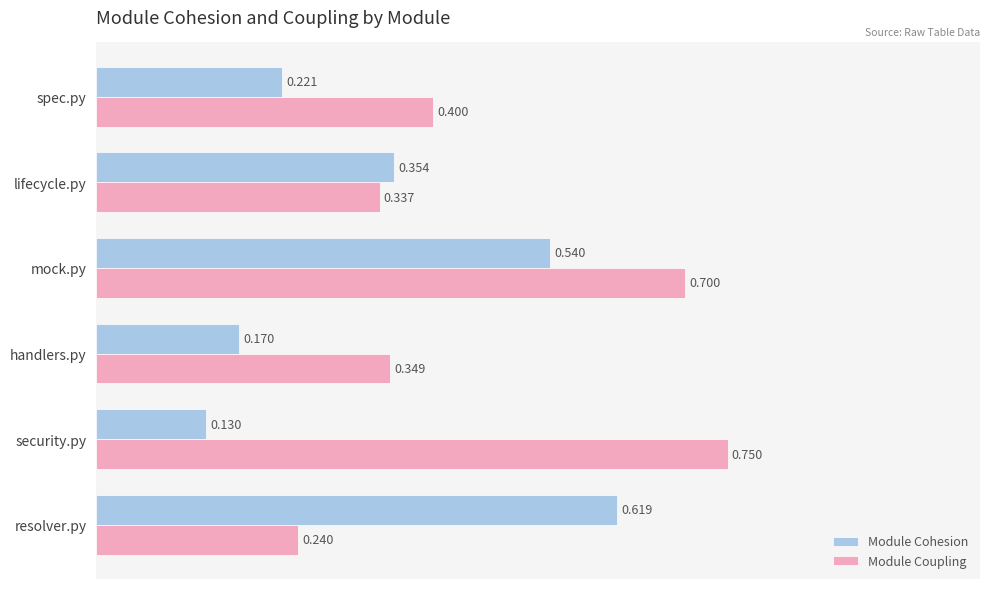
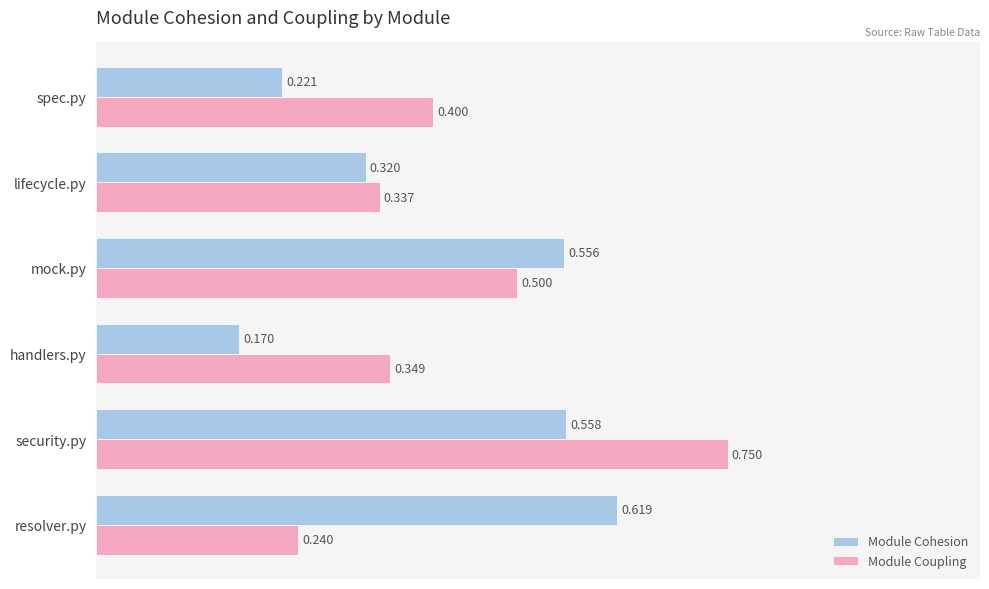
  {
    "Module Cohesion": {
      "spec.py": 0.221,
-     "lifecycle.py": 0.354,
-     "mock.py": 0.540,
+     "lifecycle.py": 0.320,
+     "mock.py": 0.556,
      "handlers.py": 0.170,
-     "security.py": 0.130,
+     "security.py": 0.558,
      "resolver.py": 0.619
    },
    "Module Coupling": {
      "spec.py": 0.400,
      "lifecycle.py": 0.337,
-     "mock.py": 0.700,
+     "mock.py": 0.500,
      "handlers.py": 0.349,
      "security.py": 0.750,
      "resolver.py": 0.240
    }
  }
